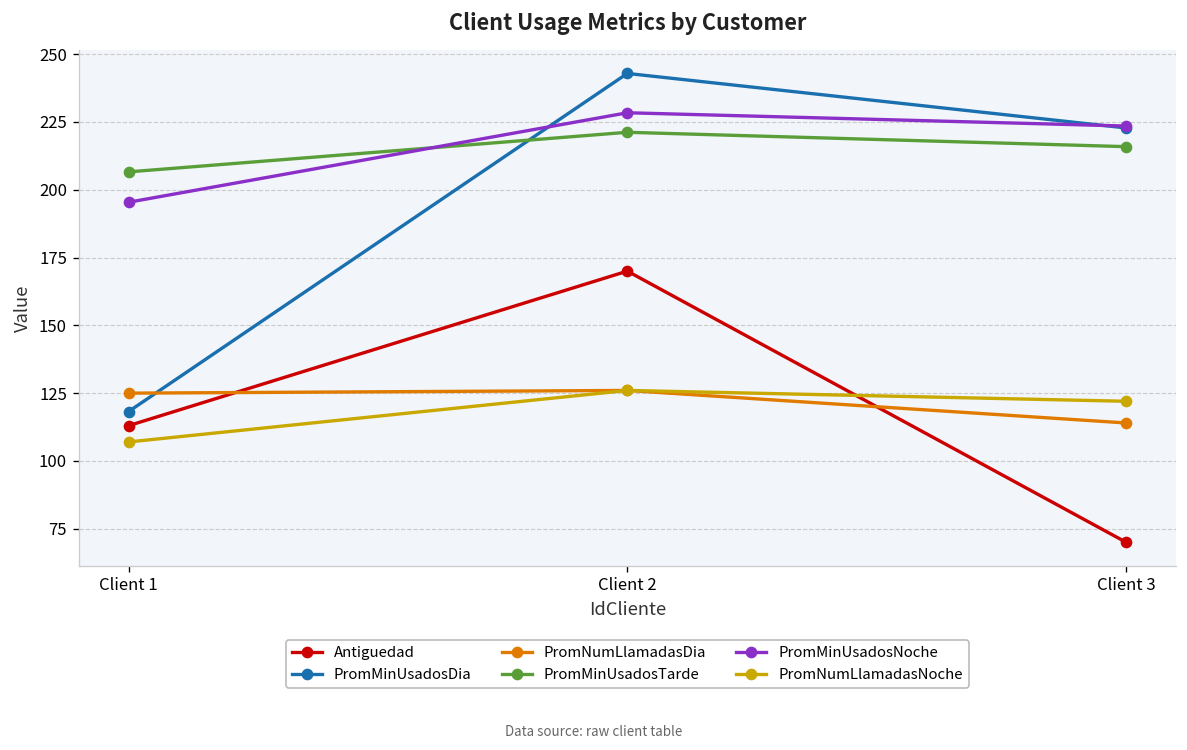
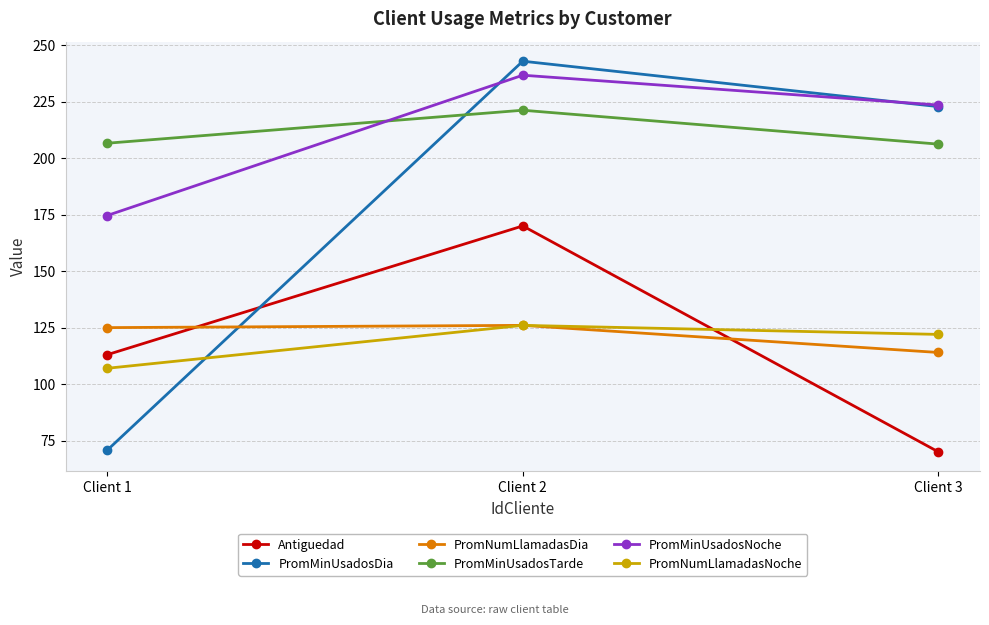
  {
    "Antiguedad": {
      "Client 1": 113,
      "Client 2": 170,
      "Client 3": 70
    },
    "PromMinUsadosDia": {
-     "Client 1": 118,
+     "Client 1": 71,
      "Client 2": 243
    },
    "PromMinUsadosTarde": {
      "Client 1": 207,
      "Client 2": 221,
-     "Client 3": 216
+     "Client 3": 206
    },
    "PromMinUsadosNoche": {
-     "Client 1": 195,
-     "Client 2": 228
+     "Client 1": 175,
+     "Client 2": 237
    }
  }
